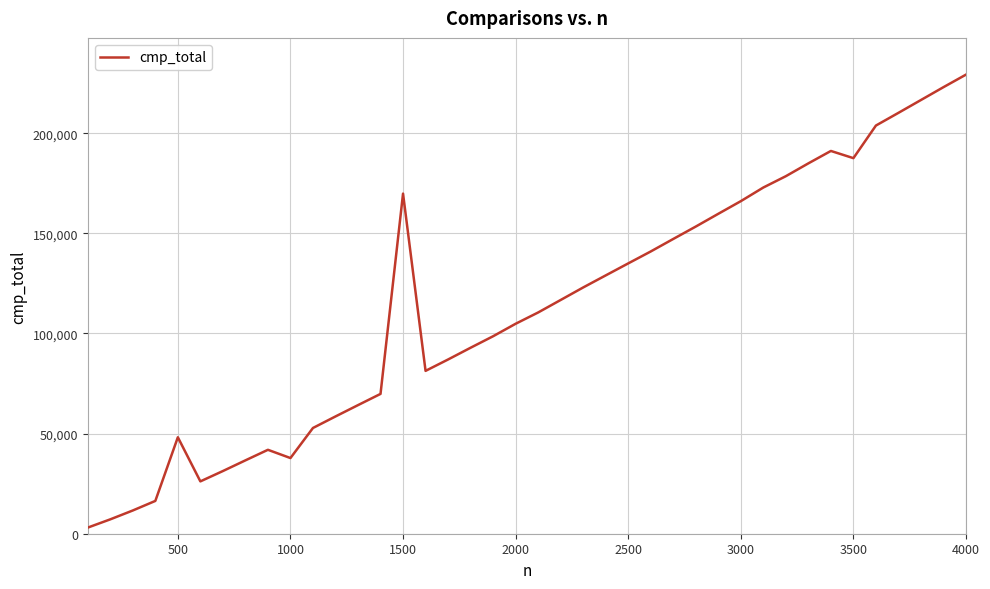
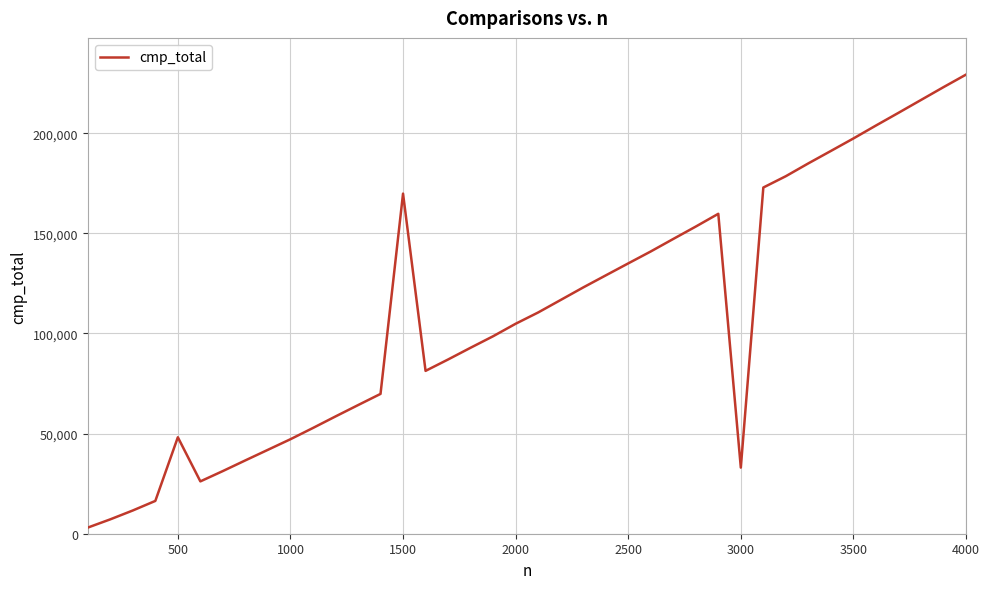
  {
    "500": "48,000",
-   "1000": "38,000",
+   "1000": "47,000",
    "1500": "170,000",
    "2000": "105,000",
    "2500": "135,000",
-   "3000": "166,000",
-   "3500": "188,000",
+   "3000": "33,000",
+   "3500": "197,000",
    "4000": "229,000"
  }
